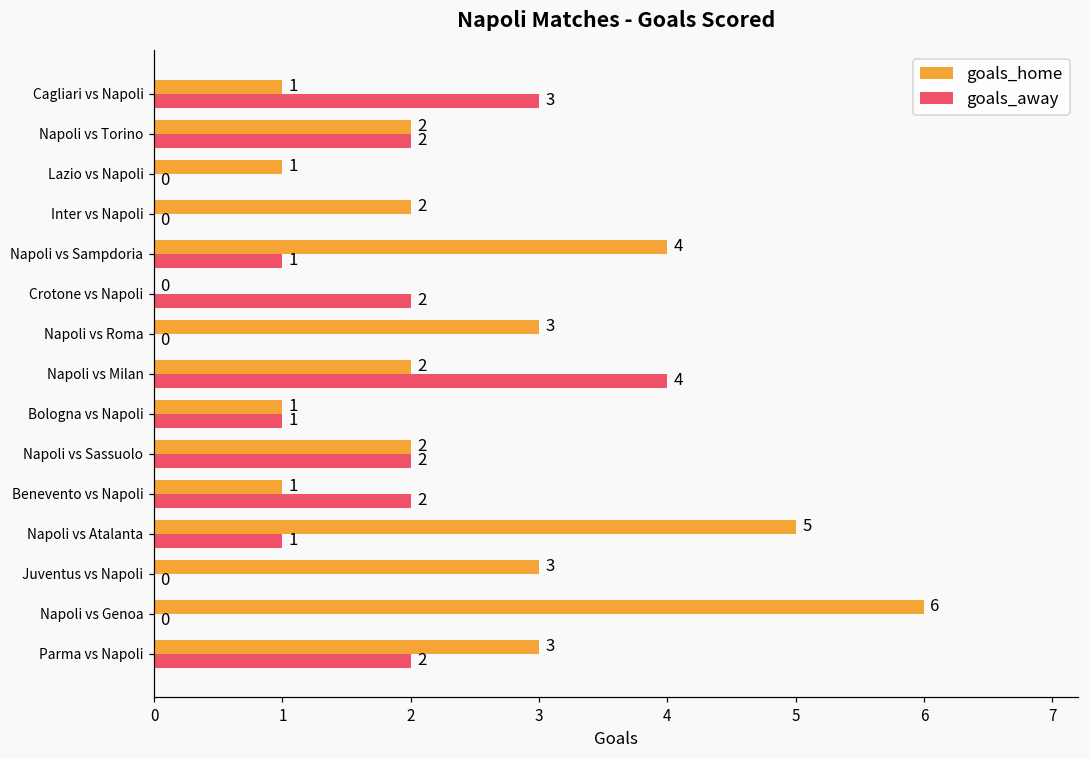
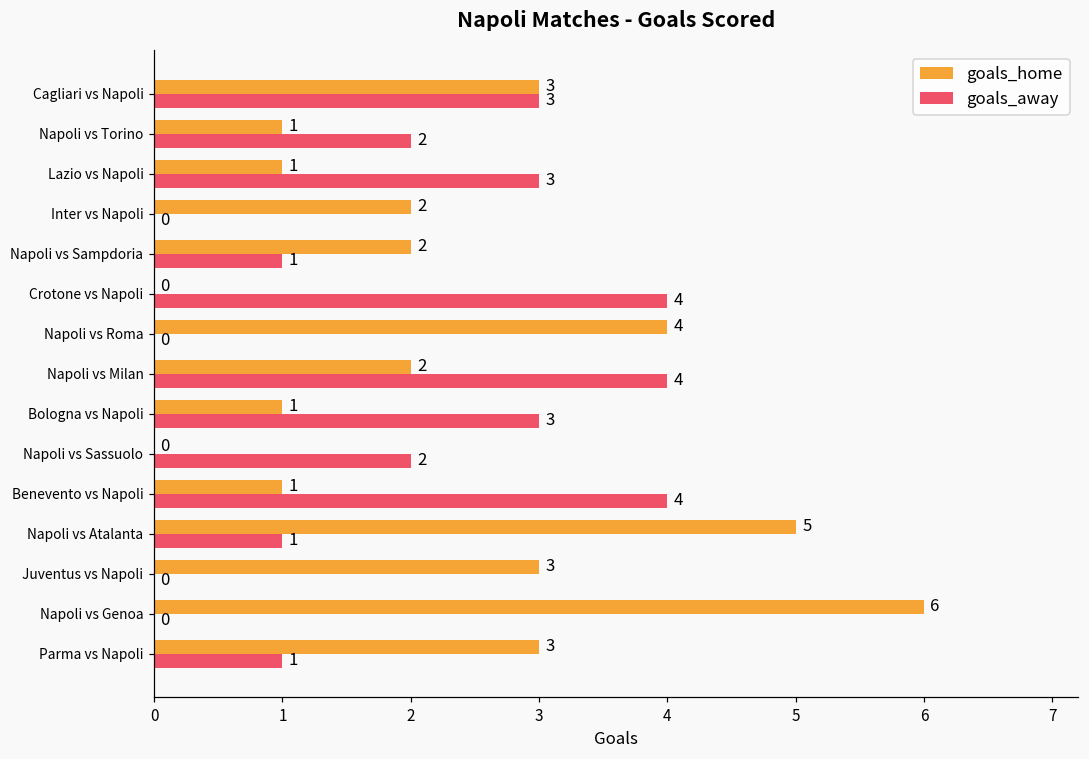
  {
    "goals_home": {
-     "Cagliari vs Napoli": 1,
-     "Napoli vs Torino": 2,
+     "Cagliari vs Napoli": 3,
+     "Napoli vs Torino": 1,
      "Lazio vs Napoli": 1,
      "Inter vs Napoli": 2,
-     "Napoli vs Sampdoria": 4,
+     "Napoli vs Sampdoria": 2,
      "Crotone vs Napoli": 0,
-     "Napoli vs Roma": 3,
+     "Napoli vs Roma": 4,
      "Napoli vs Milan": 2,
-     "Napoli vs Sassuolo": 2,
+     "Napoli vs Sassuolo": 0,
      "Benevento vs Napoli": 1,
      "Napoli vs Atalanta": 5,
      "Juventus vs Napoli": 3,
      "Napoli vs Genoa": 6,
      "Parma vs Napoli": 3
    },
    "goals_away": {
      "Cagliari vs Napoli": 3,
-     "Lazio vs Napoli": 0,
+     "Lazio vs Napoli": 3,
      "Inter vs Napoli": 0,
      "Napoli vs Sampdoria": 1,
-     "Crotone vs Napoli": 2,
+     "Crotone vs Napoli": 4,
      "Napoli vs Roma": 0,
      "Napoli vs Milan": 4,
-     "Bologna vs Napoli": 1,
-     "Benevento vs Napoli": 2,
+     "Bologna vs Napoli": 3,
+     "Benevento vs Napoli": 4,
      "Napoli vs Atalanta": 1,
      "Juventus vs Napoli": 0,
      "Napoli vs Genoa": 0,
-     "Parma vs Napoli": 2
+     "Parma vs Napoli": 1
    }
  }
